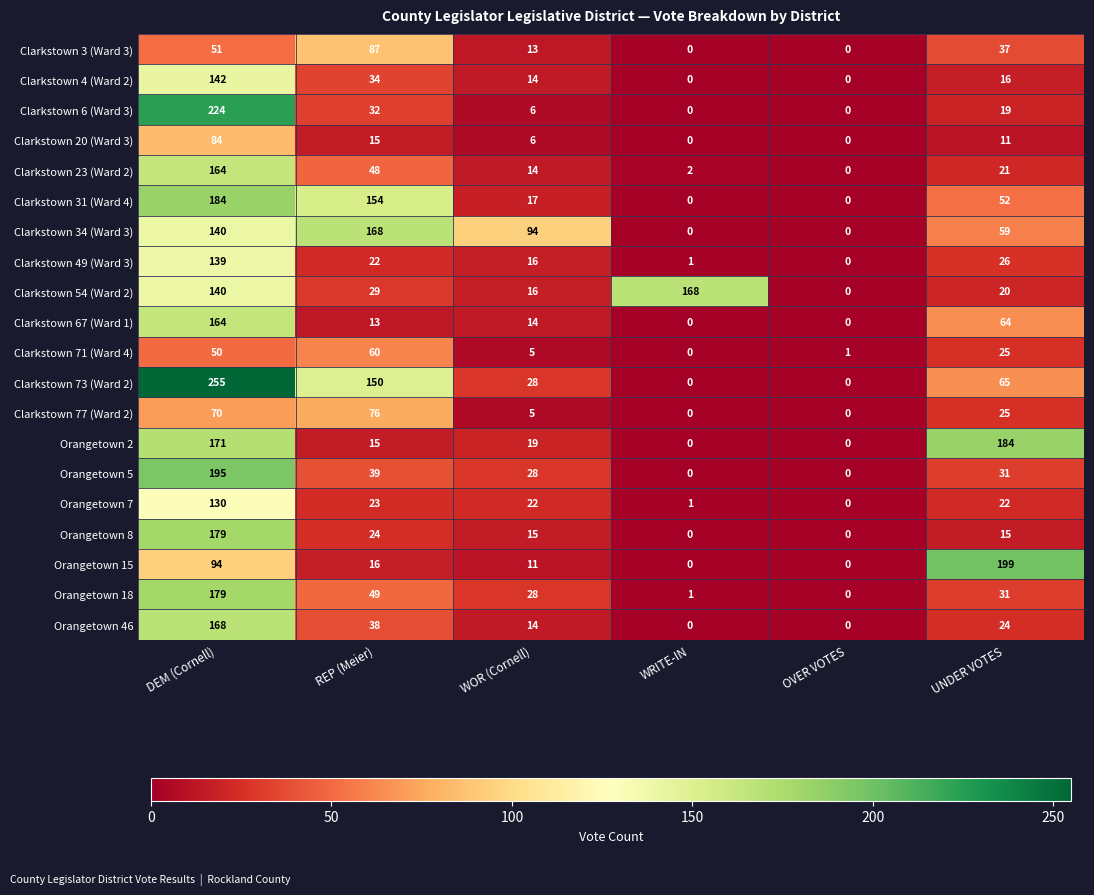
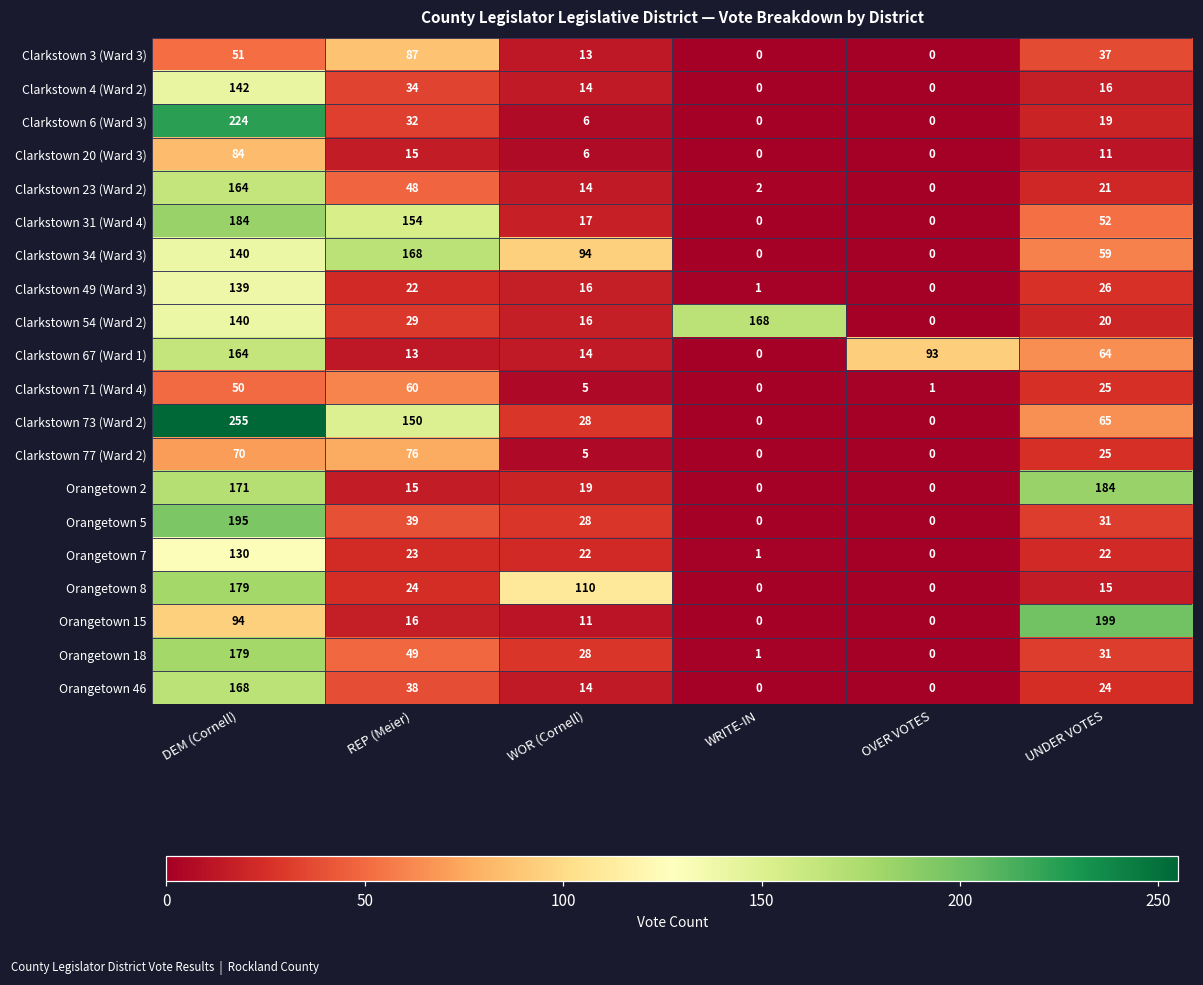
  {
    "Clarkstown 3 (Ward 3)": {
      "DEM (Cornell)": 51,
      "REP (Meier)": 87,
      "WOR (Cornell)": 13,
      "WRITE-IN": 0,
      "OVER VOTES": 0,
      "UNDER VOTES": 37
    },
    "Clarkstown 4 (Ward 2)": {
      "DEM (Cornell)": 142,
      "REP (Meier)": 34,
      "WOR (Cornell)": 14,
      "WRITE-IN": 0,
      "OVER VOTES": 0,
      "UNDER VOTES": 16
    },
    "Clarkstown 6 (Ward 3)": {
      "DEM (Cornell)": 224,
      "REP (Meier)": 32,
      "WOR (Cornell)": 6,
      "WRITE-IN": 0,
      "OVER VOTES": 0,
      "UNDER VOTES": 19
    },
    "Clarkstown 20 (Ward 3)": {
      "DEM (Cornell)": 84,
      "REP (Meier)": 15,
      "WOR (Cornell)": 6,
      "WRITE-IN": 0,
      "OVER VOTES": 0,
      "UNDER VOTES": 11
    },
    "Clarkstown 23 (Ward 2)": {
      "DEM (Cornell)": 164,
      "REP (Meier)": 48,
      "WOR (Cornell)": 14,
      "WRITE-IN": 2,
      "OVER VOTES": 0,
      "UNDER VOTES": 21
    },
    "Clarkstown 31 (Ward 4)": {
      "DEM (Cornell)": 184,
      "REP (Meier)": 154,
      "WOR (Cornell)": 17,
      "WRITE-IN": 0,
      "OVER VOTES": 0,
      "UNDER VOTES": 52
    },
    "Clarkstown 34 (Ward 3)": {
      "DEM (Cornell)": 140,
      "REP (Meier)": 168,
      "WOR (Cornell)": 94,
      "WRITE-IN": 0,
      "OVER VOTES": 0,
      "UNDER VOTES": 59
    },
    "Clarkstown 49 (Ward 3)": {
      "DEM (Cornell)": 139,
      "REP (Meier)": 22,
      "WOR (Cornell)": 16,
      "WRITE-IN": 1,
      "OVER VOTES": 0,
      "UNDER VOTES": 26
    },
    "Clarkstown 54 (Ward 2)": {
      "DEM (Cornell)": 140,
      "REP (Meier)": 29,
      "WOR (Cornell)": 16,
      "WRITE-IN": 168,
      "OVER VOTES": 0,
      "UNDER VOTES": 20
    },
    "Clarkstown 67 (Ward 1)": {
      "DEM (Cornell)": 164,
      "REP (Meier)": 13,
      "WOR (Cornell)": 14,
      "WRITE-IN": 0,
-     "OVER VOTES": 0,
+     "OVER VOTES": 93,
      "UNDER VOTES": 64
    },
    "Clarkstown 71 (Ward 4)": {
      "DEM (Cornell)": 50,
      "REP (Meier)": 60,
      "WOR (Cornell)": 5,
      "WRITE-IN": 0,
      "OVER VOTES": 1,
      "UNDER VOTES": 25
    },
    "Clarkstown 73 (Ward 2)": {
      "DEM (Cornell)": 255,
      "REP (Meier)": 150,
      "WOR (Cornell)": 28,
      "WRITE-IN": 0,
      "OVER VOTES": 0,
      "UNDER VOTES": 65
    },
    "Clarkstown 77 (Ward 2)": {
      "DEM (Cornell)": 70,
      "REP (Meier)": 76,
      "WOR (Cornell)": 5,
      "WRITE-IN": 0,
      "OVER VOTES": 0,
      "UNDER VOTES": 25
    },
    "Orangetown 2": {
      "DEM (Cornell)": 171,
      "REP (Meier)": 15,
      "WOR (Cornell)": 19,
      "WRITE-IN": 0,
      "OVER VOTES": 0,
      "UNDER VOTES": 184
    },
    "Orangetown 5": {
      "DEM (Cornell)": 195,
      "REP (Meier)": 39,
      "WOR (Cornell)": 28,
      "WRITE-IN": 0,
      "OVER VOTES": 0,
      "UNDER VOTES": 31
    },
    "Orangetown 7": {
      "DEM (Cornell)": 130,
      "REP (Meier)": 23,
      "WOR (Cornell)": 22,
      "WRITE-IN": 1,
      "OVER VOTES": 0,
      "UNDER VOTES": 22
    },
    "Orangetown 8": {
      "DEM (Cornell)": 179,
      "REP (Meier)": 24,
-     "WOR (Cornell)": 15,
+     "WOR (Cornell)": 110,
      "WRITE-IN": 0,
      "OVER VOTES": 0,
      "UNDER VOTES": 15
    },
    "Orangetown 15": {
      "DEM (Cornell)": 94,
      "REP (Meier)": 16,
      "WOR (Cornell)": 11,
      "WRITE-IN": 0,
      "OVER VOTES": 0,
      "UNDER VOTES": 199
    },
    "Orangetown 18": {
      "DEM (Cornell)": 179,
      "REP (Meier)": 49,
      "WOR (Cornell)": 28,
      "WRITE-IN": 1,
      "OVER VOTES": 0,
      "UNDER VOTES": 31
    },
    "Orangetown 46": {
      "DEM (Cornell)": 168,
      "REP (Meier)": 38,
      "WOR (Cornell)": 14,
      "WRITE-IN": 0,
      "OVER VOTES": 0,
      "UNDER VOTES": 24
    }
  }
